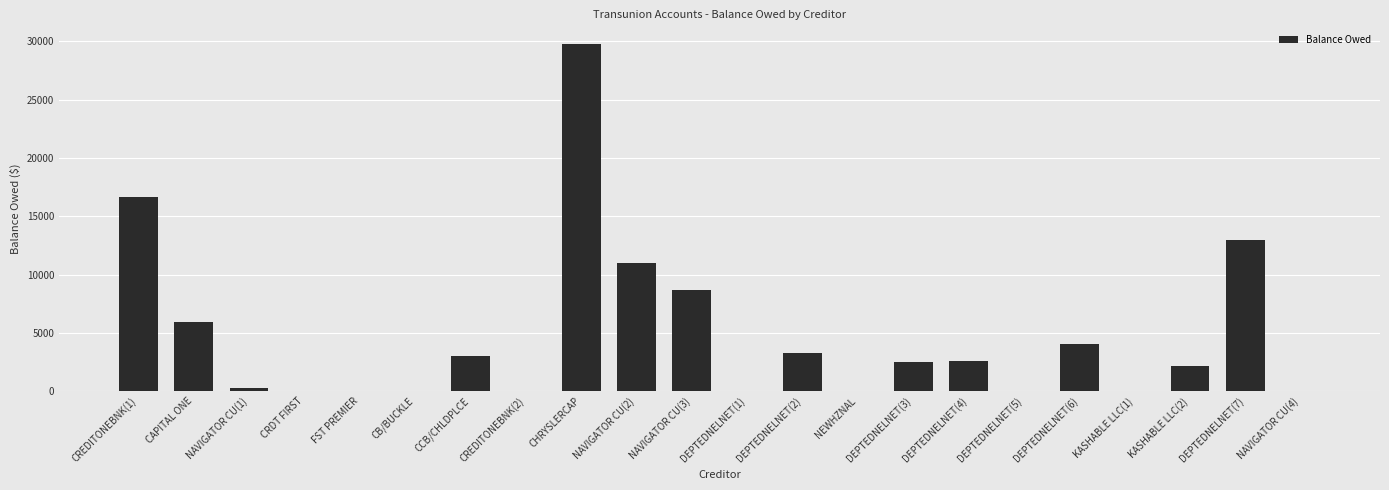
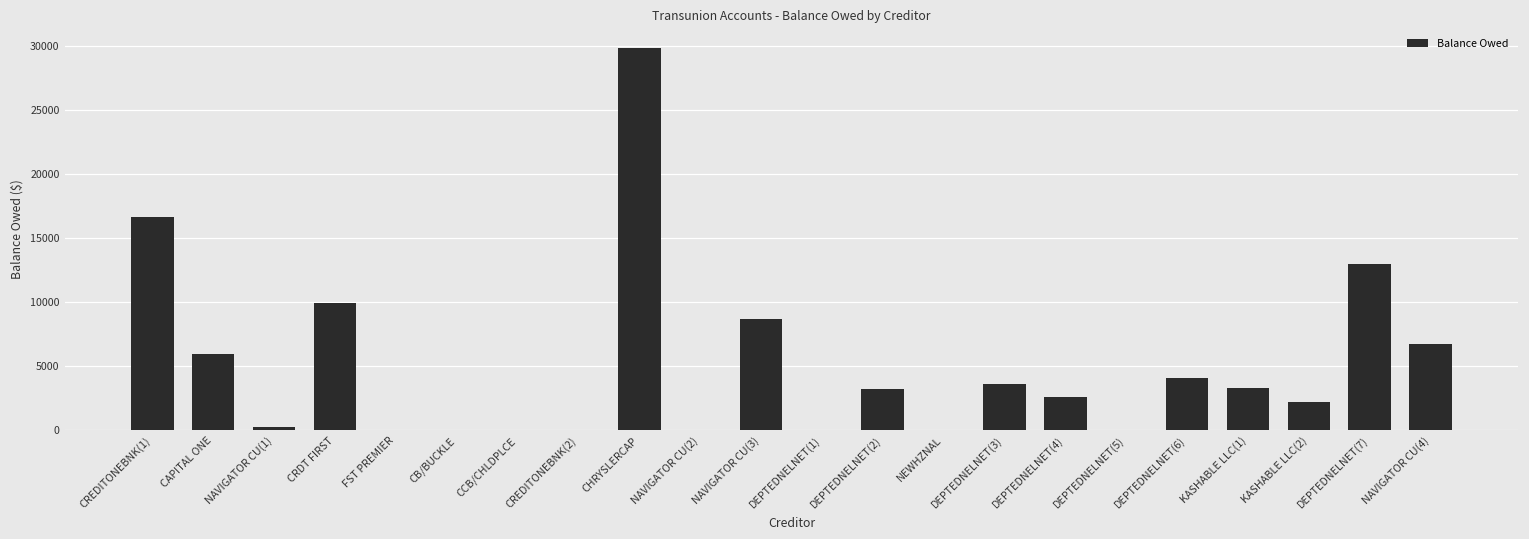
  {
    "CREDITONEBNK(1)": 16700,
    "CAPITAL ONE": 5900,
    "NAVIGATOR CU(1)": 300,
-   "CRDT FIRST": 0,
+   "CRDT FIRST": 9900,
    "FST PREMIER": 0,
    "CB/BUCKLE": 0,
-   "CCB/CHLDPLCE": 3000,
+   "CCB/CHLDPLCE": 0,
    "CHRYSLERCAP": 29800,
-   "NAVIGATOR CU(2)": 11000,
+   "NAVIGATOR CU(2)": 0,
    "NAVIGATOR CU(3)": 8600,
    "DEPTEDNELNET(1)": 0,
    "DEPTEDNELNET(2)": 3200,
    "NEWHZNAL": 0,
-   "DEPTEDNELNET(3)": 2500,
+   "DEPTEDNELNET(3)": 3600,
    "DEPTEDNELNET(4)": 2600,
    "DEPTEDNELNET(5)": 0,
    "DEPTEDNELNET(6)": 4100,
-   "KASHABLE LLC(1)": 0,
+   "KASHABLE LLC(1)": 3300,
    "KASHABLE LLC(2)": 2200,
    "DEPTEDNELNET(7)": 13000,
-   "NAVIGATOR CU(4)": 0
+   "NAVIGATOR CU(4)": 6800
  }
